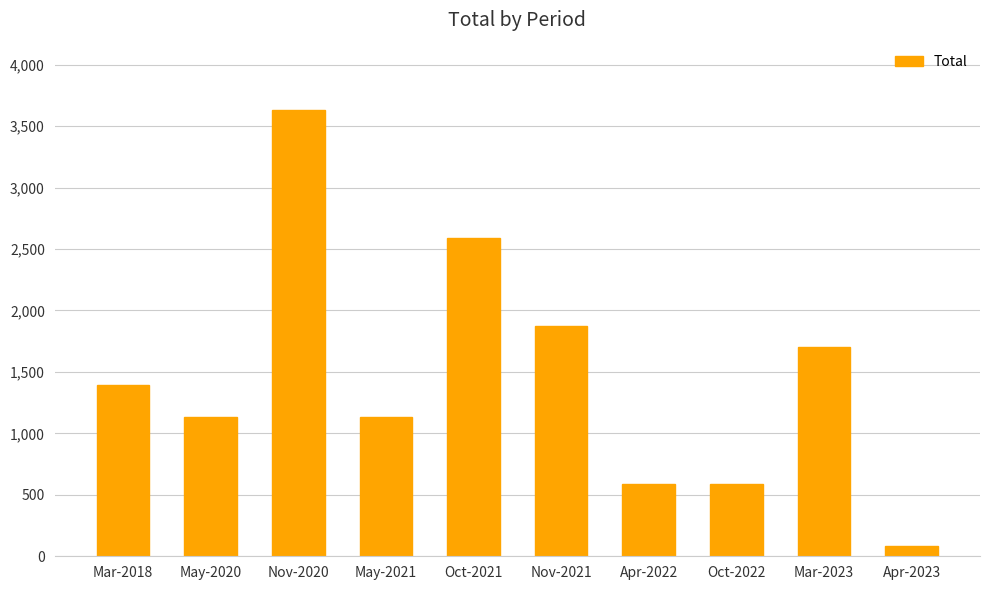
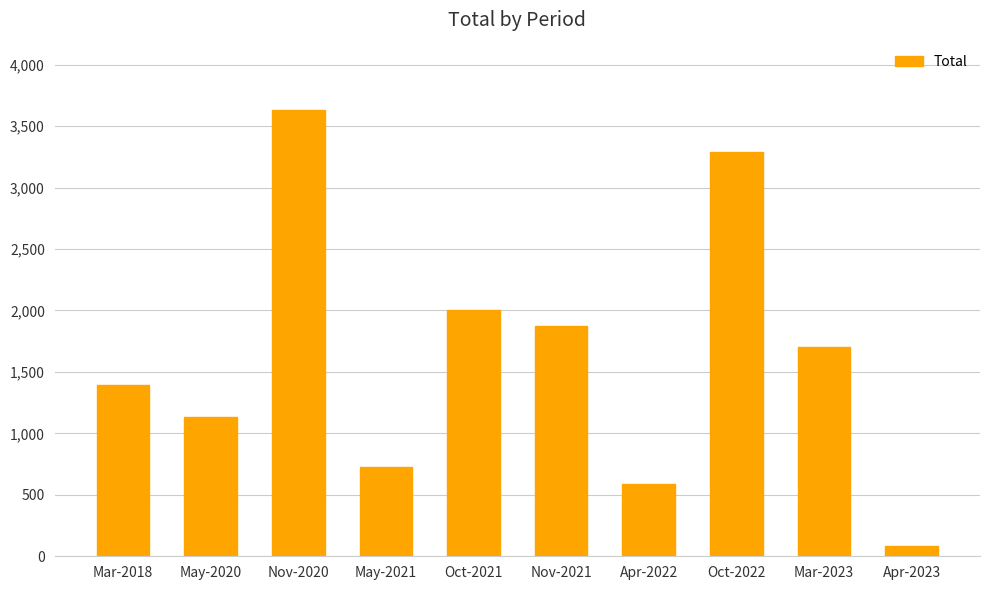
  {
    "Mar-2018": "1,390",
    "May-2020": "1,130",
    "Nov-2020": "3,630",
-   "May-2021": "1,130",
-   "Oct-2021": "2,590",
+   "May-2021": "730",
+   "Oct-2021": "2,000",
    "Nov-2021": "1,880",
    "Apr-2022": "590",
-   "Oct-2022": "590",
+   "Oct-2022": "3,290",
    "Mar-2023": "1,700",
    "Apr-2023": "80"
  }
